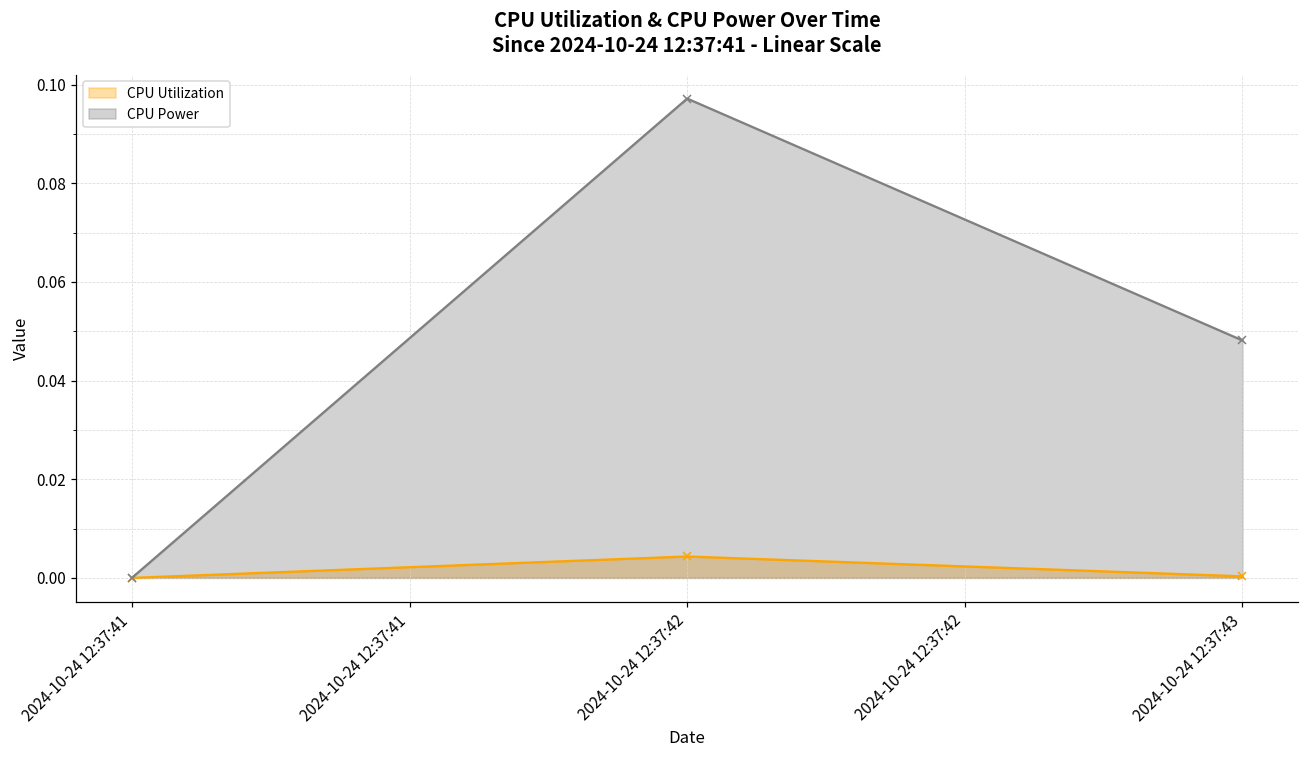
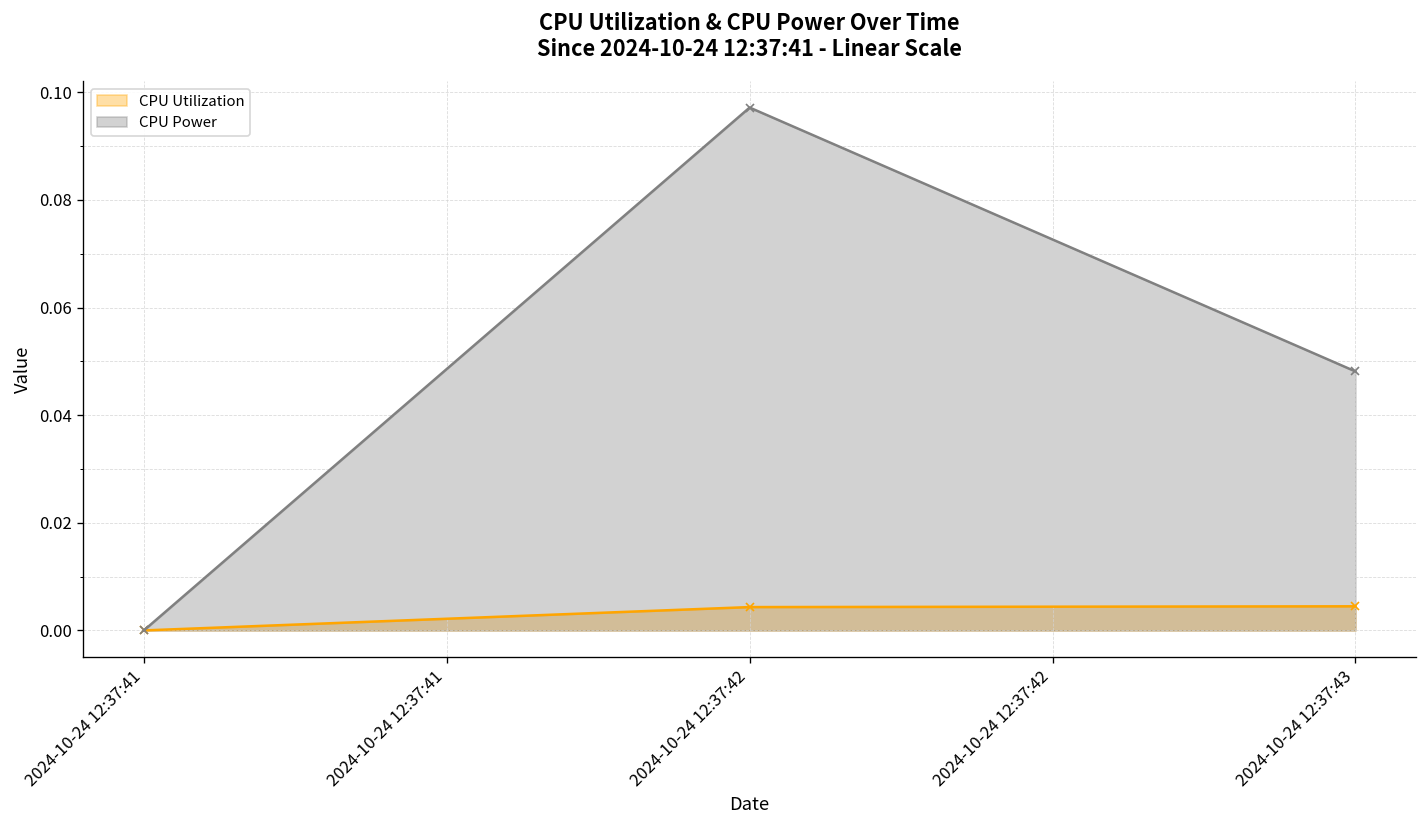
  {
    "CPU Utilization": {
      "2024-10-24 12:37:42": 0.004,
-     "2024-10-24 12:37:43": 0.000
+     "2024-10-24 12:37:43": 0.004
    },
    "CPU Power": {
      "2024-10-24 12:37:42": 0.097,
      "2024-10-24 12:37:43": 0.048
    }
  }
